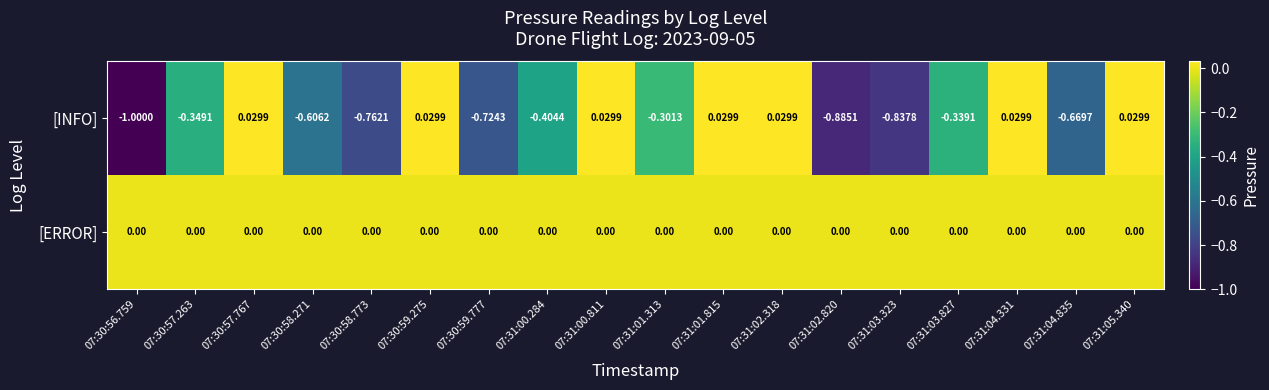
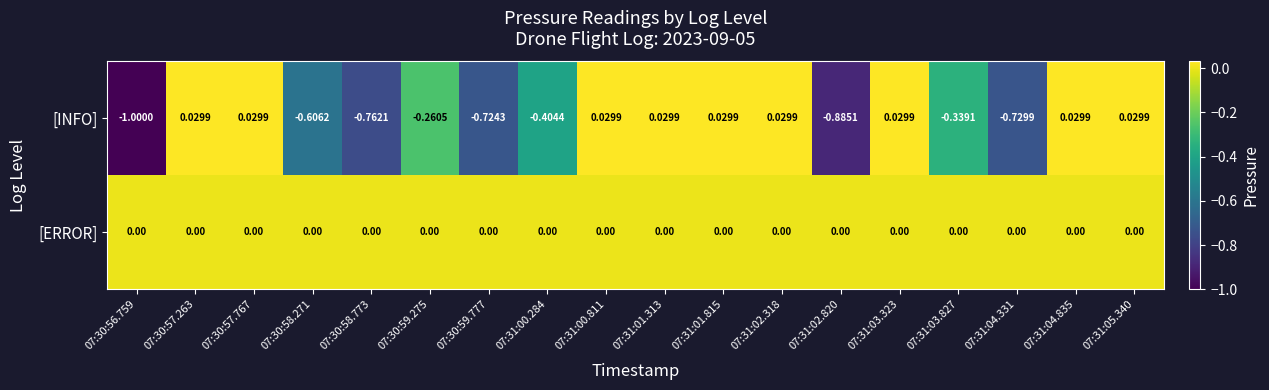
  {
    "[INFO]": {
      "07:30:56.759": -1.0000,
-     "07:30:57.263": -0.3491,
+     "07:30:57.263": 0.0299,
      "07:30:57.767": 0.0299,
      "07:30:58.271": -0.6062,
      "07:30:58.773": -0.7621,
-     "07:30:59.275": 0.0299,
+     "07:30:59.275": -0.2605,
      "07:30:59.777": -0.7243,
      "07:31:00.284": -0.4044,
      "07:31:00.811": 0.0299,
-     "07:31:01.313": -0.3013,
+     "07:31:01.313": 0.0299,
      "07:31:01.815": 0.0299,
      "07:31:02.318": 0.0299,
      "07:31:02.820": -0.8851,
-     "07:31:03.323": -0.8378,
+     "07:31:03.323": 0.0299,
      "07:31:03.827": -0.3391,
-     "07:31:04.331": 0.0299,
-     "07:31:04.835": -0.6697,
+     "07:31:04.331": -0.7299,
+     "07:31:04.835": 0.0299,
      "07:31:05.340": 0.0299
    },
    "[ERROR]": {
      "07:30:56.759": 0.00,
      "07:30:57.263": 0.00,
      "07:30:57.767": 0.00,
      "07:30:58.271": 0.00,
      "07:30:58.773": 0.00,
      "07:30:59.275": 0.00,
      "07:30:59.777": 0.00,
      "07:31:00.284": 0.00,
      "07:31:00.811": 0.00,
      "07:31:01.313": 0.00,
      "07:31:01.815": 0.00,
      "07:31:02.318": 0.00,
      "07:31:02.820": 0.00,
      "07:31:03.323": 0.00,
      "07:31:03.827": 0.00,
      "07:31:04.331": 0.00,
      "07:31:04.835": 0.00,
      "07:31:05.340": 0.00
    }
  }
